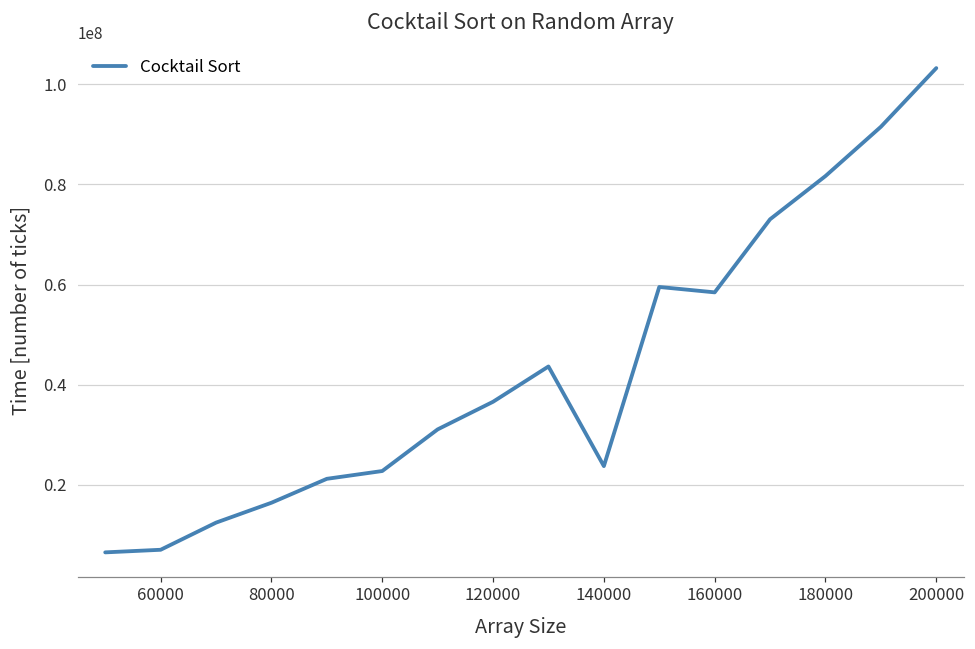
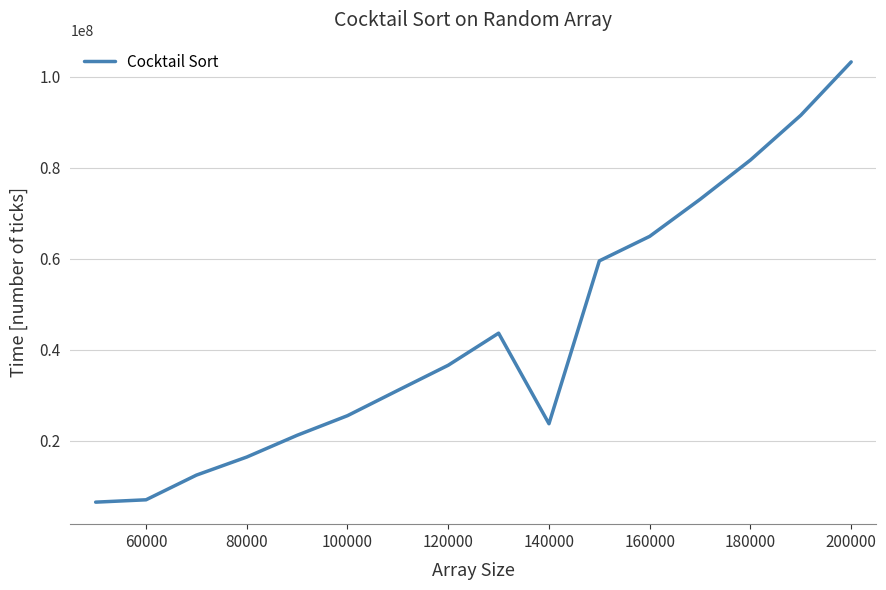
  {
    "60000": 7000000,
    "80000": 16000000,
-   "100000": 23000000,
+   "100000": 25000000,
    "120000": 37000000,
    "140000": 24000000,
-   "160000": 58000000,
+   "160000": 65000000,
    "180000": 82000000,
    "200000": 103000000
  }
